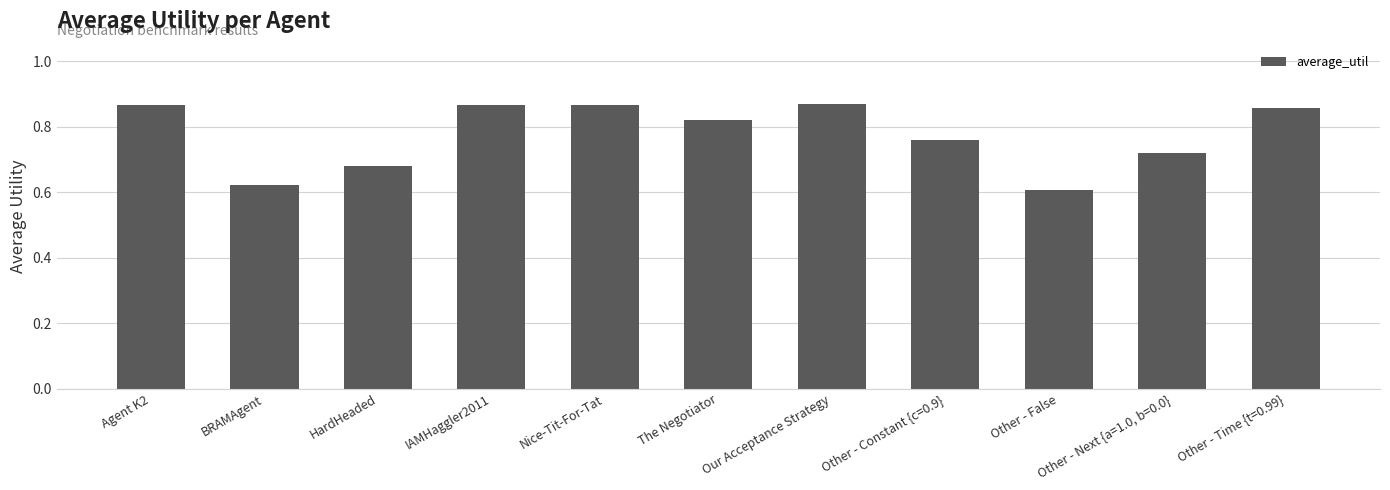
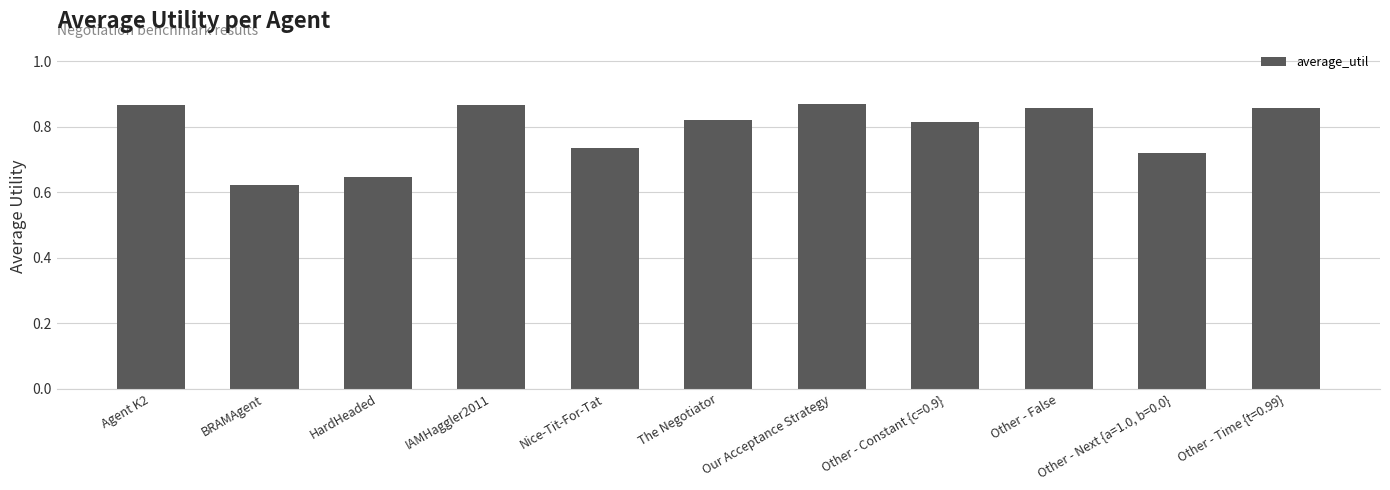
  {
    "Agent K2": 0.87,
    "BRAMAgent": 0.62,
-   "HardHeaded": 0.68,
+   "HardHeaded": 0.64,
    "IAMHaggler2011": 0.86,
-   "Nice-Tit-For-Tat": 0.87,
+   "Nice-Tit-For-Tat": 0.73,
    "The Negotiator": 0.82,
    "Our Acceptance Strategy": 0.87,
-   "Other - Constant {c=0.9}": 0.76,
-   "Other - False": 0.61,
+   "Other - Constant {c=0.9}": 0.81,
+   "Other - False": 0.86,
    "Other - Next {a=1.0, b=0.0}": 0.72,
    "Other - Time {t=0.99}": 0.86
  }
